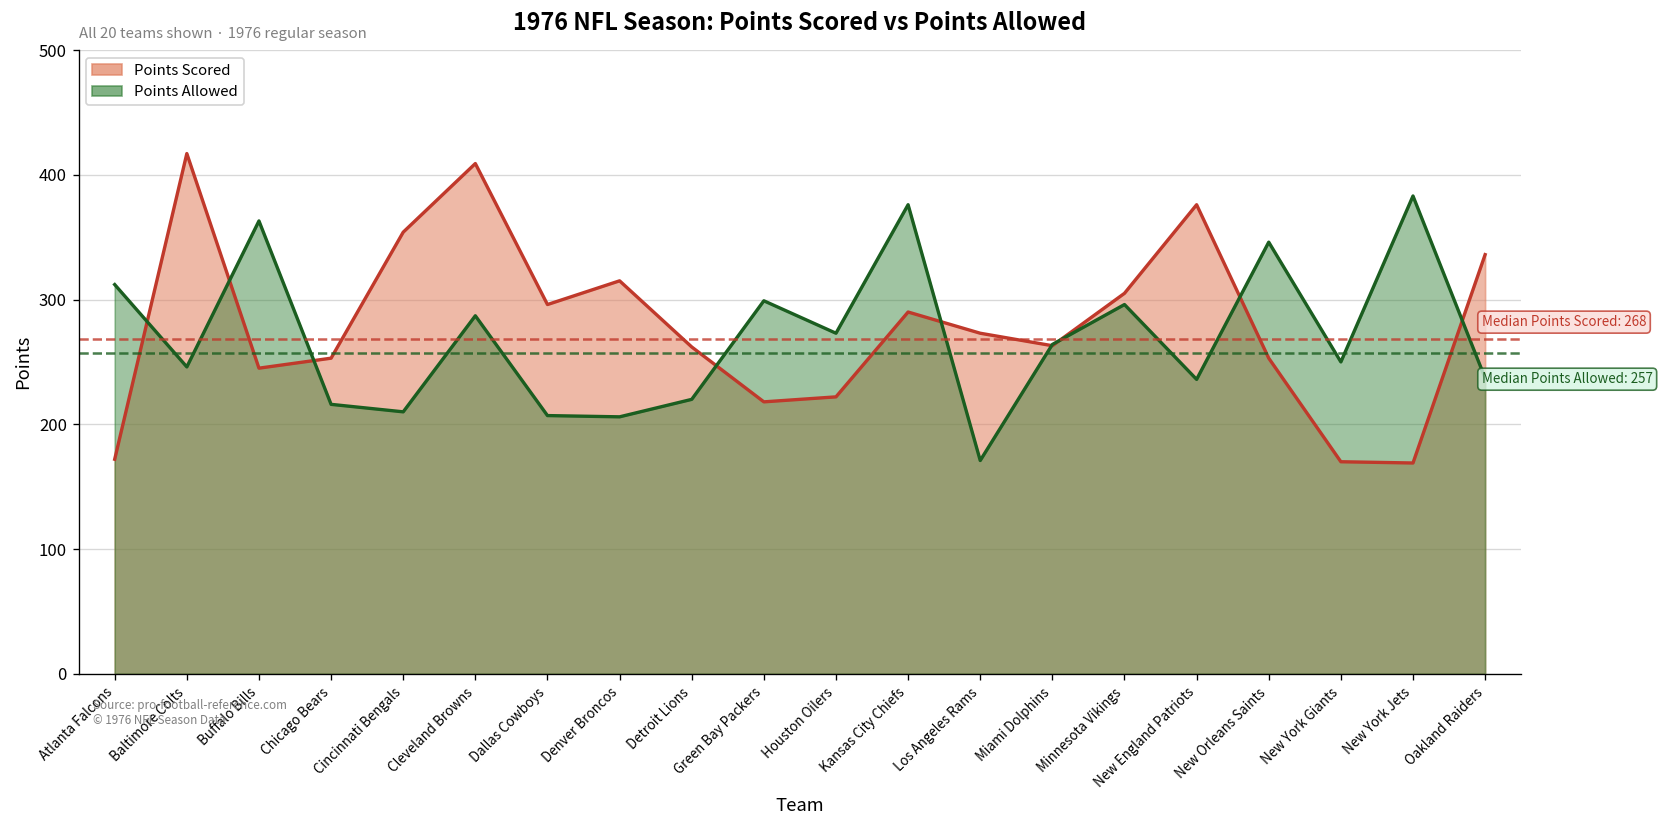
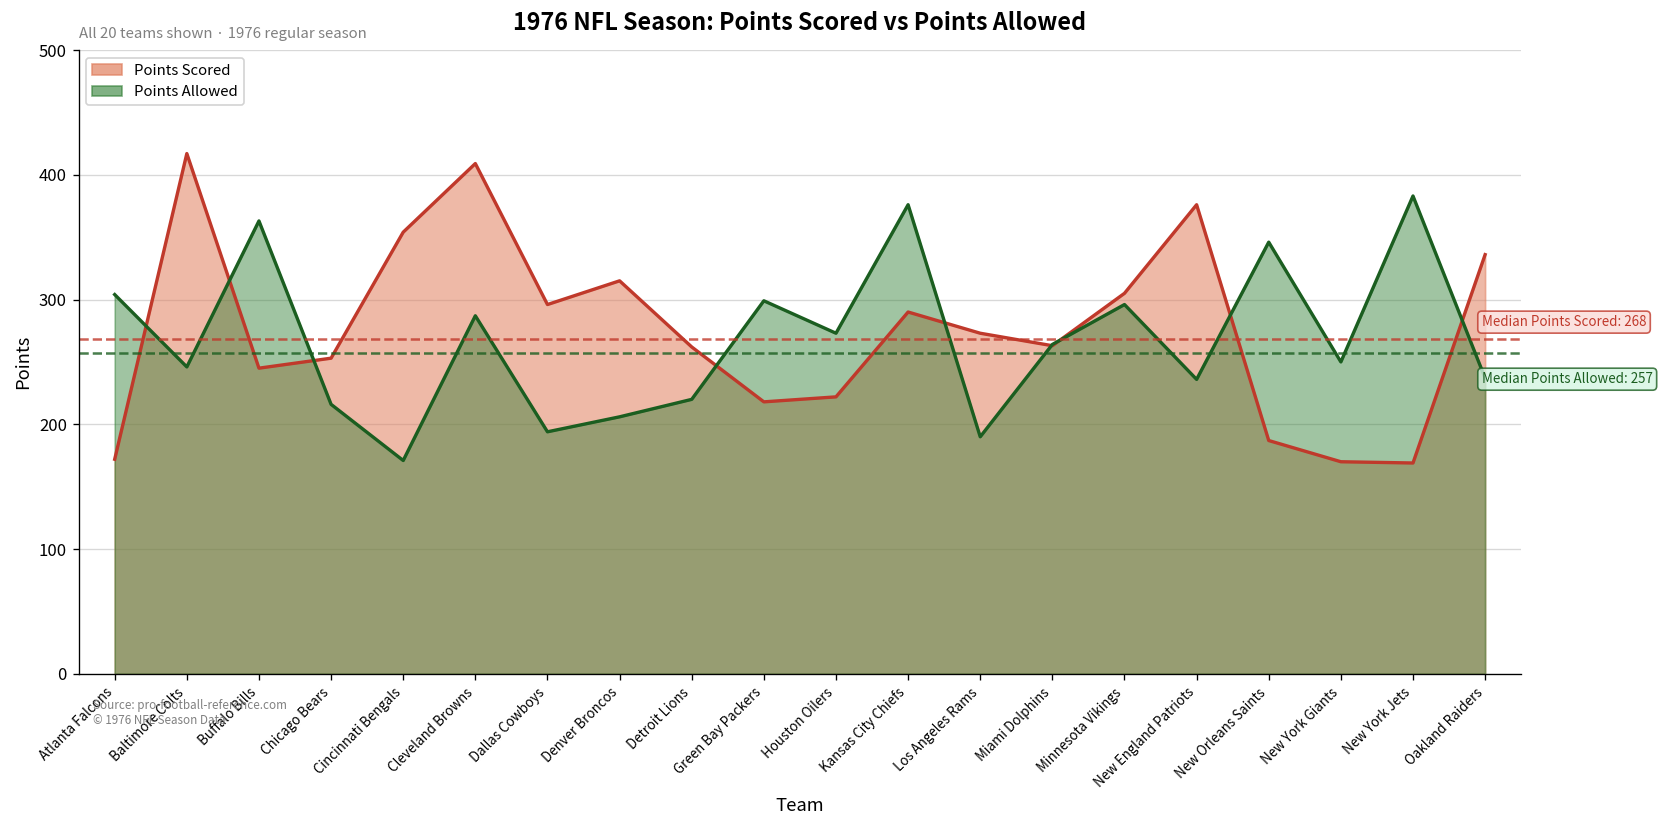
  {
    "Points Scored": {
      "Atlanta Falcons": 172,
      "Baltimore Colts": 417,
      "Buffalo Bills": 245,
      "Chicago Bears": 253,
      "Cincinnati Bengals": 354,
      "Cleveland Browns": 409,
      "Dallas Cowboys": 296,
      "Denver Broncos": 315,
      "Detroit Lions": 262,
      "Green Bay Packers": 218,
      "Houston Oilers": 222,
      "Kansas City Chiefs": 290,
      "Los Angeles Rams": 273,
      "Minnesota Vikings": 305,
      "New England Patriots": 376,
-     "New Orleans Saints": 253,
+     "New Orleans Saints": 187,
      "New York Giants": 170,
      "New York Jets": 169,
      "Oakland Raiders": 336
    },
    "Points Allowed": {
-     "Atlanta Falcons": 312,
+     "Atlanta Falcons": 304,
      "Baltimore Colts": 246,
      "Buffalo Bills": 363,
      "Chicago Bears": 216,
-     "Cincinnati Bengals": 210,
+     "Cincinnati Bengals": 171,
      "Cleveland Browns": 287,
-     "Dallas Cowboys": 207,
+     "Dallas Cowboys": 194,
      "Denver Broncos": 206,
      "Detroit Lions": 220,
      "Green Bay Packers": 299,
      "Houston Oilers": 273,
      "Kansas City Chiefs": 376,
-     "Los Angeles Rams": 171,
+     "Los Angeles Rams": 190,
      "Minnesota Vikings": 296,
      "New England Patriots": 236,
      "New Orleans Saints": 346,
      "New York Giants": 250,
      "New York Jets": 383
    }
  }
